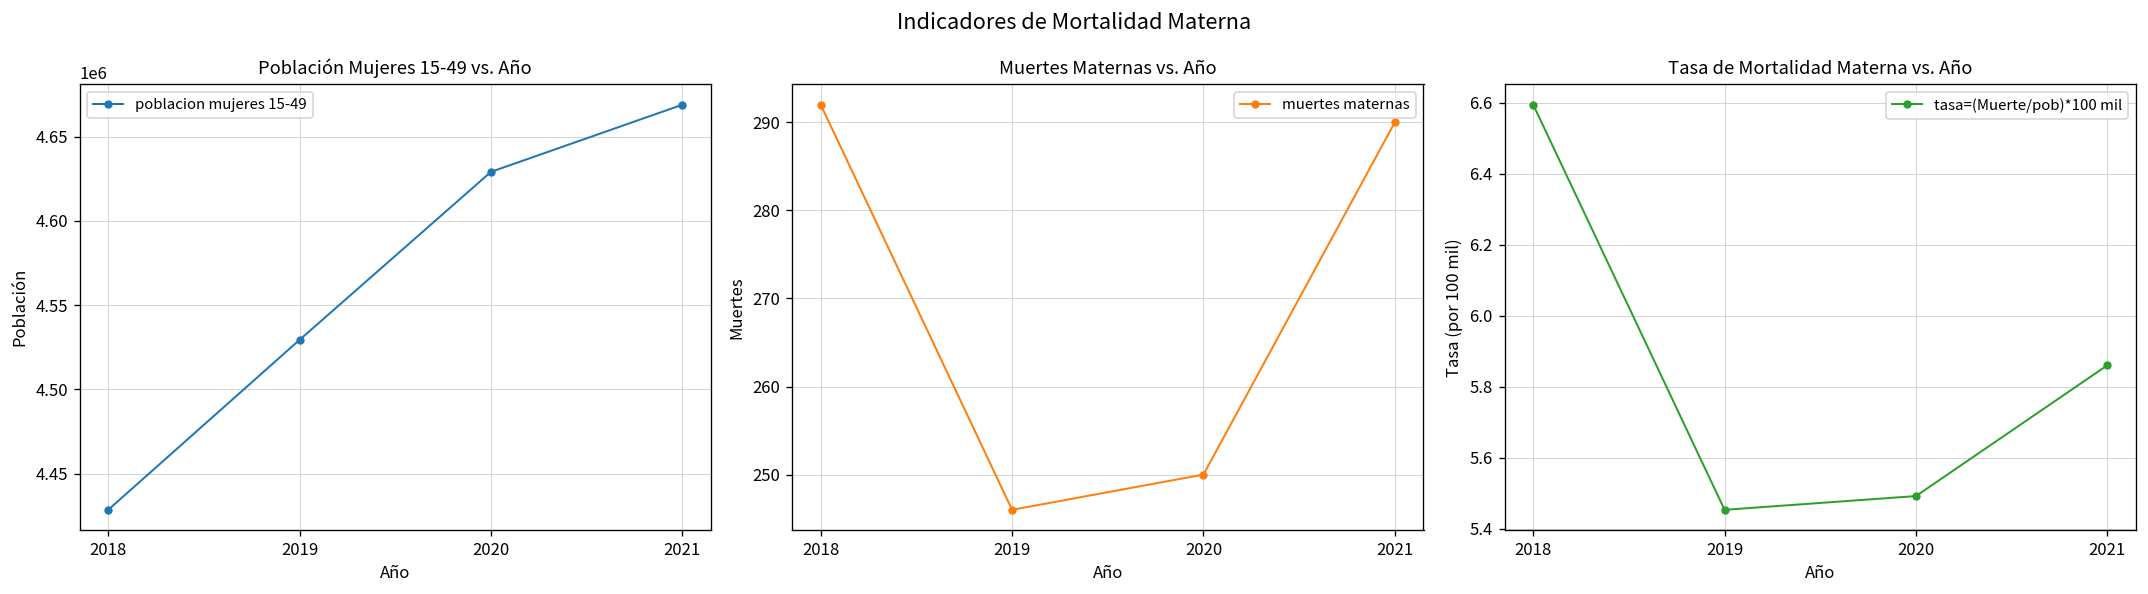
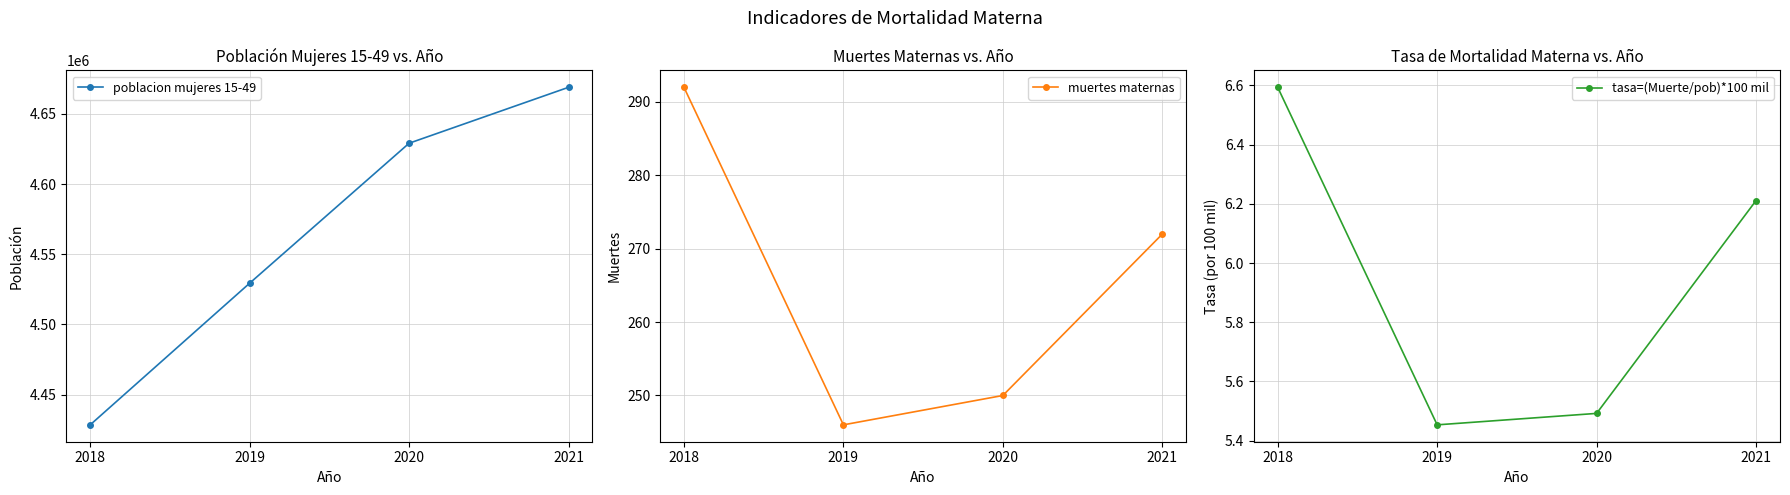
  {
    "Población Mujeres 15-49 vs. Año": {
      "2018": 4428000,
      "2019": 4529000,
      "2020": 4629000,
      "2021": 4669000
    },
    "Muertes Maternas vs. Año": {
      "2018": 292,
      "2019": 246,
      "2020": 250,
-     "2021": 290
+     "2021": 272
    },
    "Tasa de Mortalidad Materna vs. Año": {
      "2018": 6.59,
      "2019": 5.45,
      "2020": 5.49,
-     "2021": 5.86
+     "2021": 6.21
    }
  }
